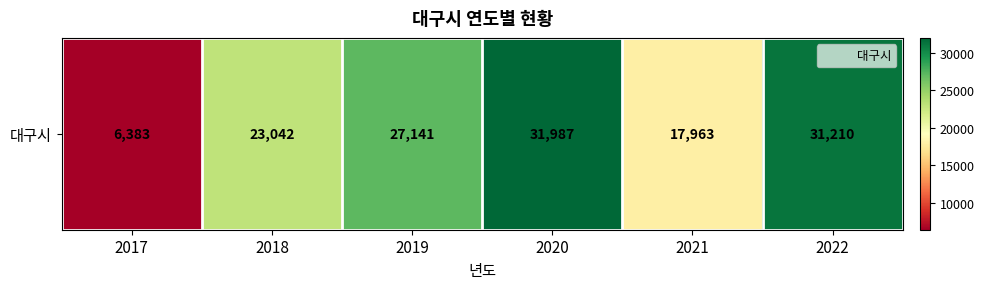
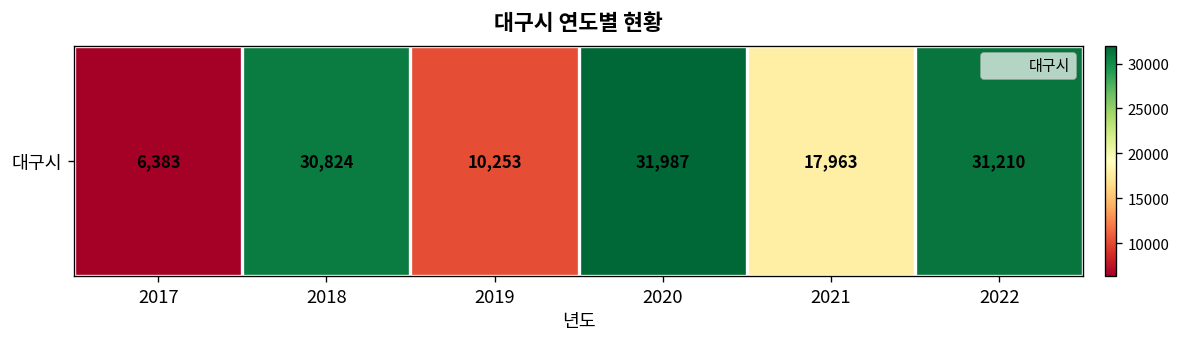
  {
    "대구시": {
      "2017": "6,383",
-     "2018": "23,042",
-     "2019": "27,141",
+     "2018": "30,824",
+     "2019": "10,253",
      "2020": "31,987",
      "2021": "17,963",
      "2022": "31,210"
    }
  }
